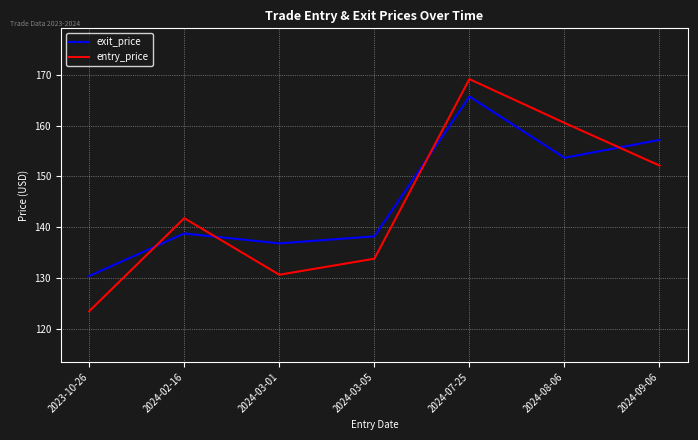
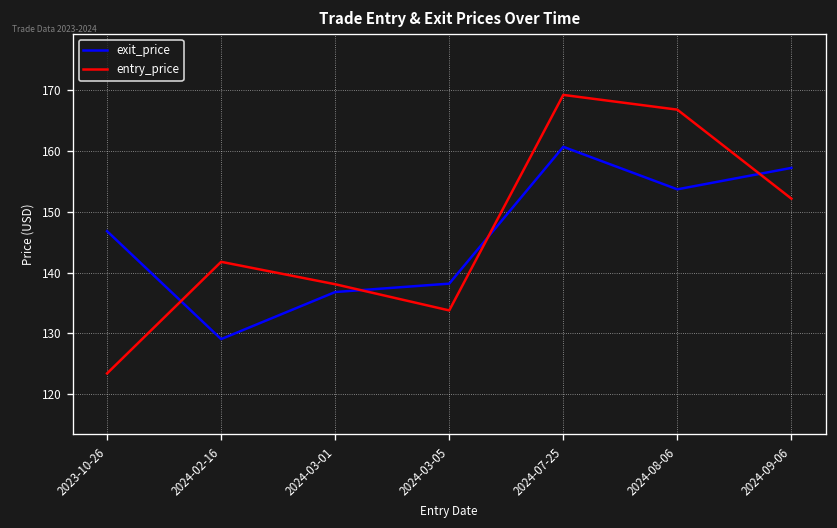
  {
    "exit_price": {
-     "2023-10-26": 130,
-     "2024-02-16": 139,
+     "2023-10-26": 147,
+     "2024-02-16": 129,
      "2024-03-01": 137,
      "2024-03-05": 138,
-     "2024-07-25": 166,
+     "2024-07-25": 161,
      "2024-08-06": 154,
      "2024-09-06": 157
    },
    "entry_price": {
      "2023-10-26": 123,
      "2024-02-16": 142,
-     "2024-03-01": 131,
+     "2024-03-01": 138,
      "2024-03-05": 134,
      "2024-07-25": 169,
-     "2024-08-06": 161,
+     "2024-08-06": 167,
      "2024-09-06": 152
    }
  }
